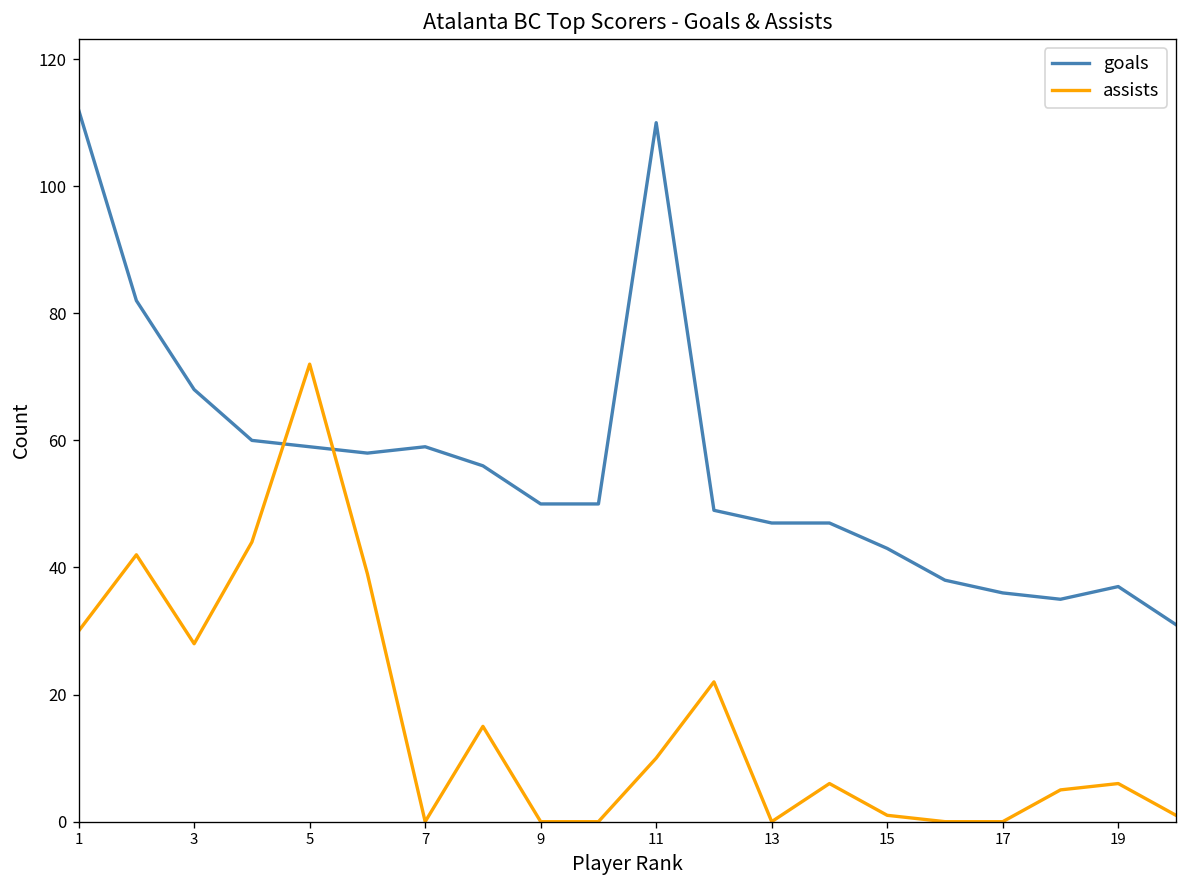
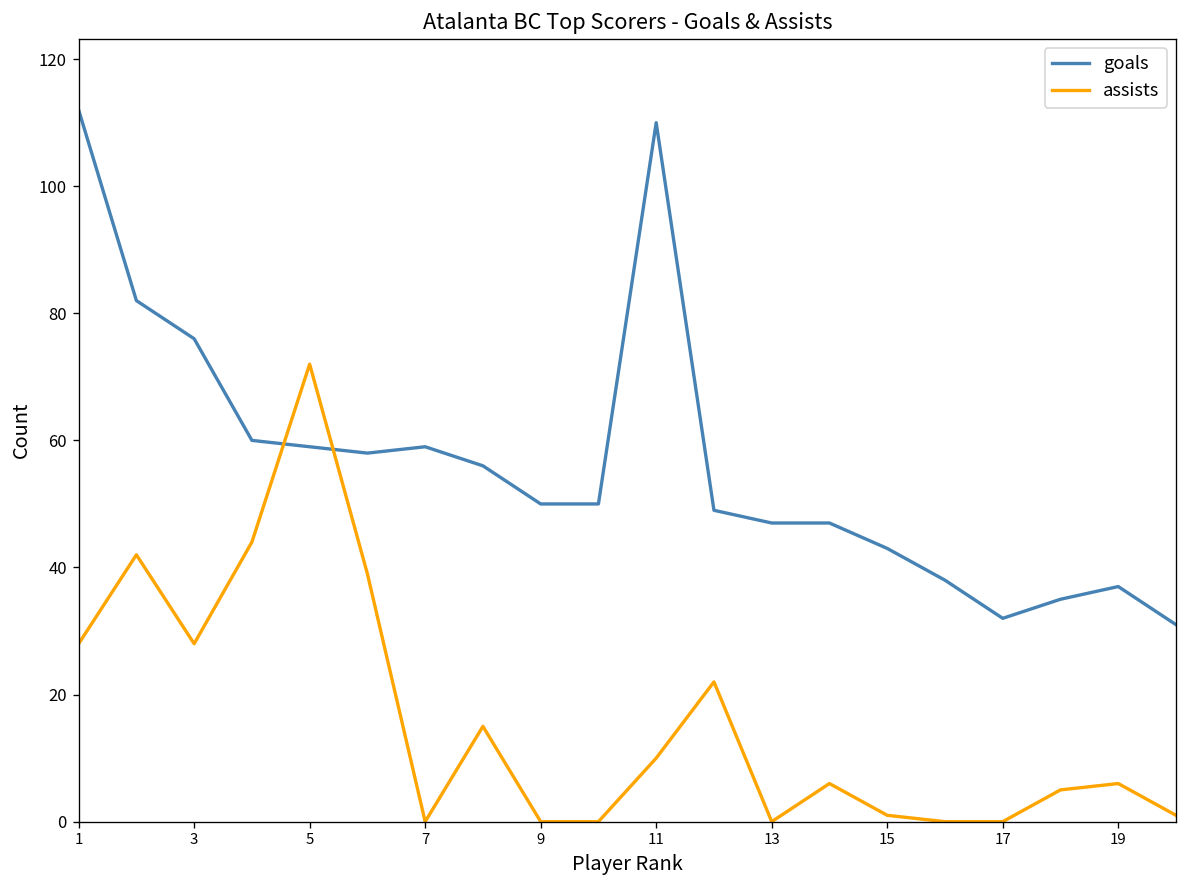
  {
    "goals": {
      "1": 112,
-     "3": 68,
+     "3": 76,
      "5": 59,
      "7": 59,
      "9": 50,
      "11": 110,
      "13": 47,
      "15": 43,
-     "17": 36,
+     "17": 32,
      "19": 37
    },
    "assists": {
-     "1": 30,
+     "1": 28,
      "3": 28,
      "5": 72,
      "7": 0,
      "9": 0,
      "11": 10,
      "13": 0,
      "15": 1,
      "17": 0,
      "19": 6
    }
  }
